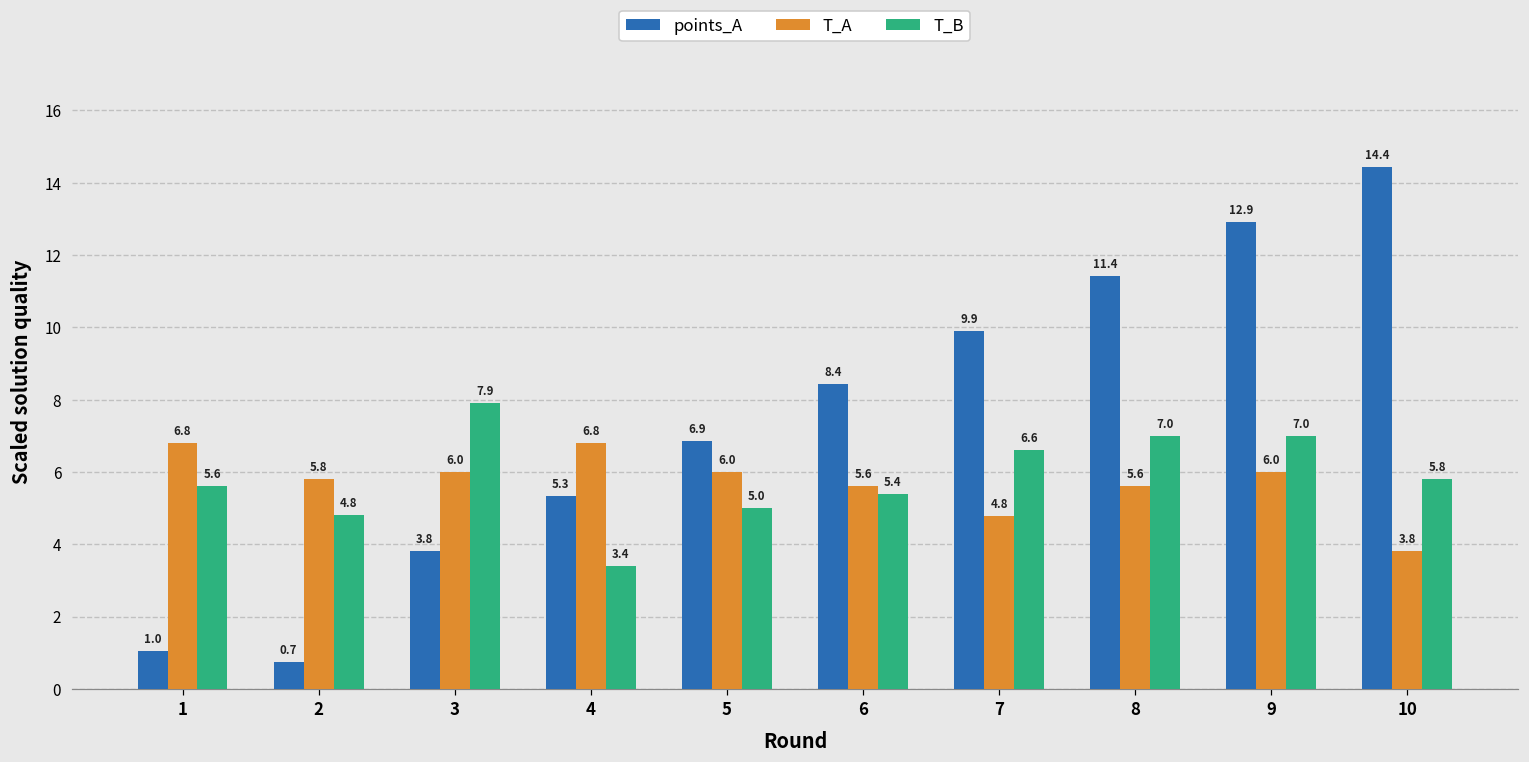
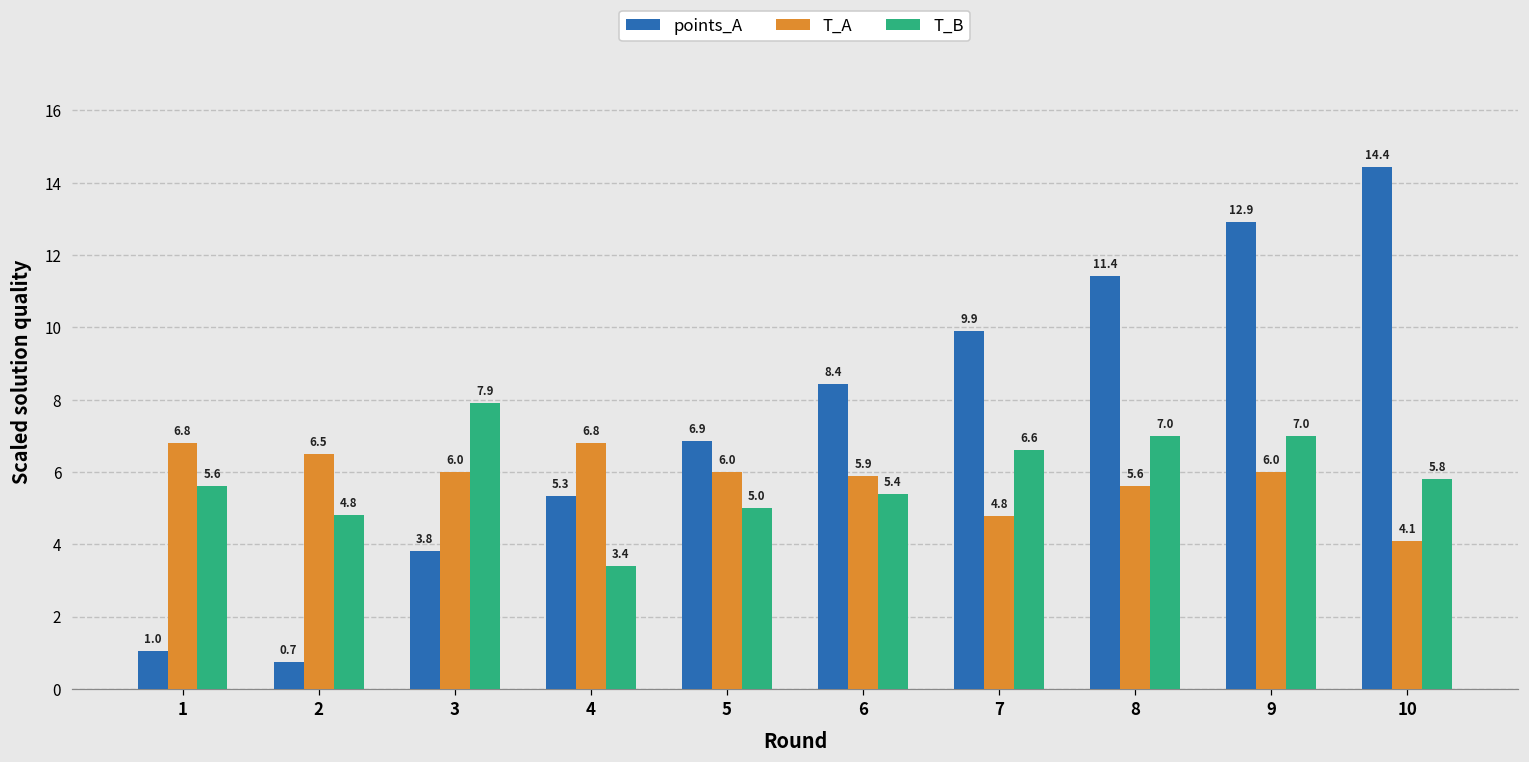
  {
    "points_A": {
      "1": 1.0,
      "2": 0.7,
      "3": 3.8,
      "4": 5.3,
      "5": 6.9,
      "6": 8.4,
      "7": 9.9,
      "8": 11.4,
      "9": 12.9,
      "10": 14.4
    },
    "T_A": {
      "1": 6.8,
-     "2": 5.8,
+     "2": 6.5,
      "3": 6.0,
      "4": 6.8,
      "5": 6.0,
-     "6": 5.6,
+     "6": 5.9,
      "7": 4.8,
      "8": 5.6,
      "9": 6.0,
-     "10": 3.8
+     "10": 4.1
    },
    "T_B": {
      "1": 5.6,
      "2": 4.8,
      "3": 7.9,
      "4": 3.4,
      "5": 5.0,
      "6": 5.4,
      "7": 6.6,
      "8": 7.0,
      "9": 7.0,
      "10": 5.8
    }
  }
